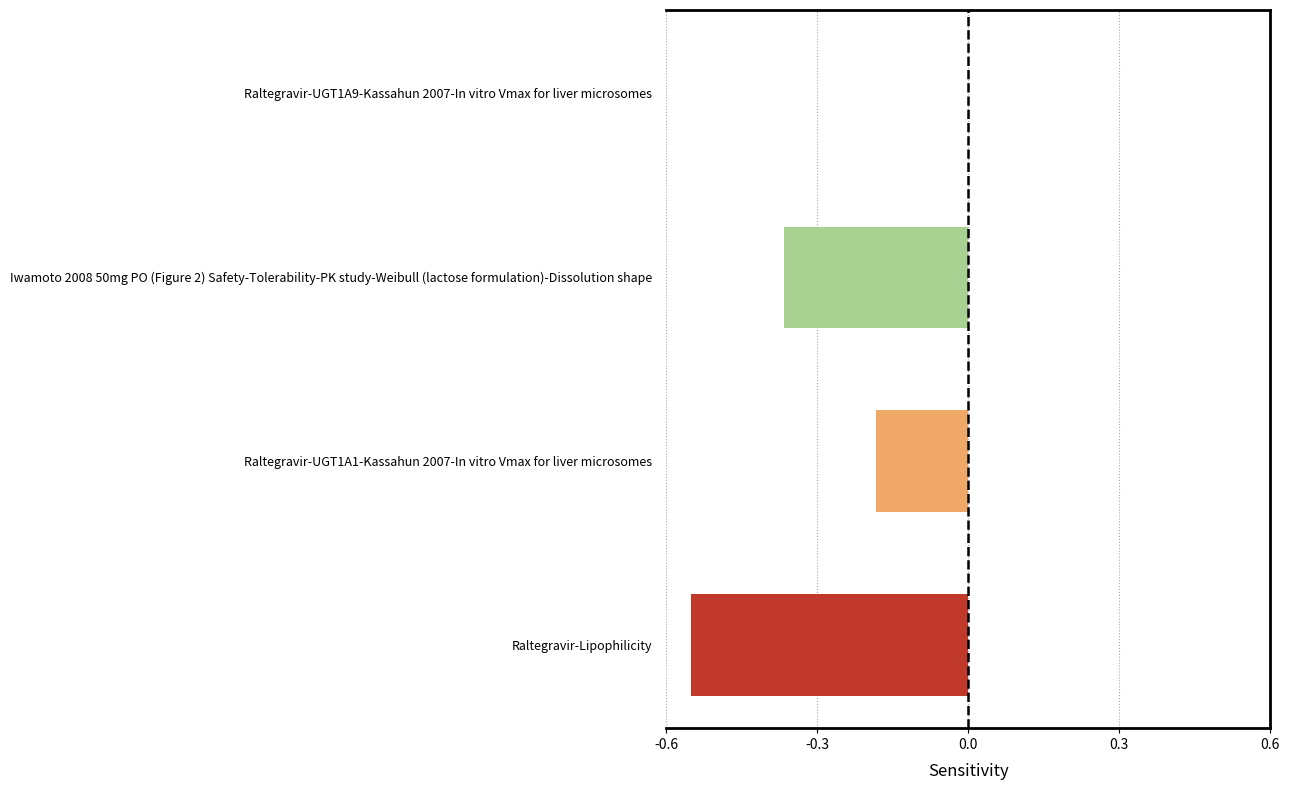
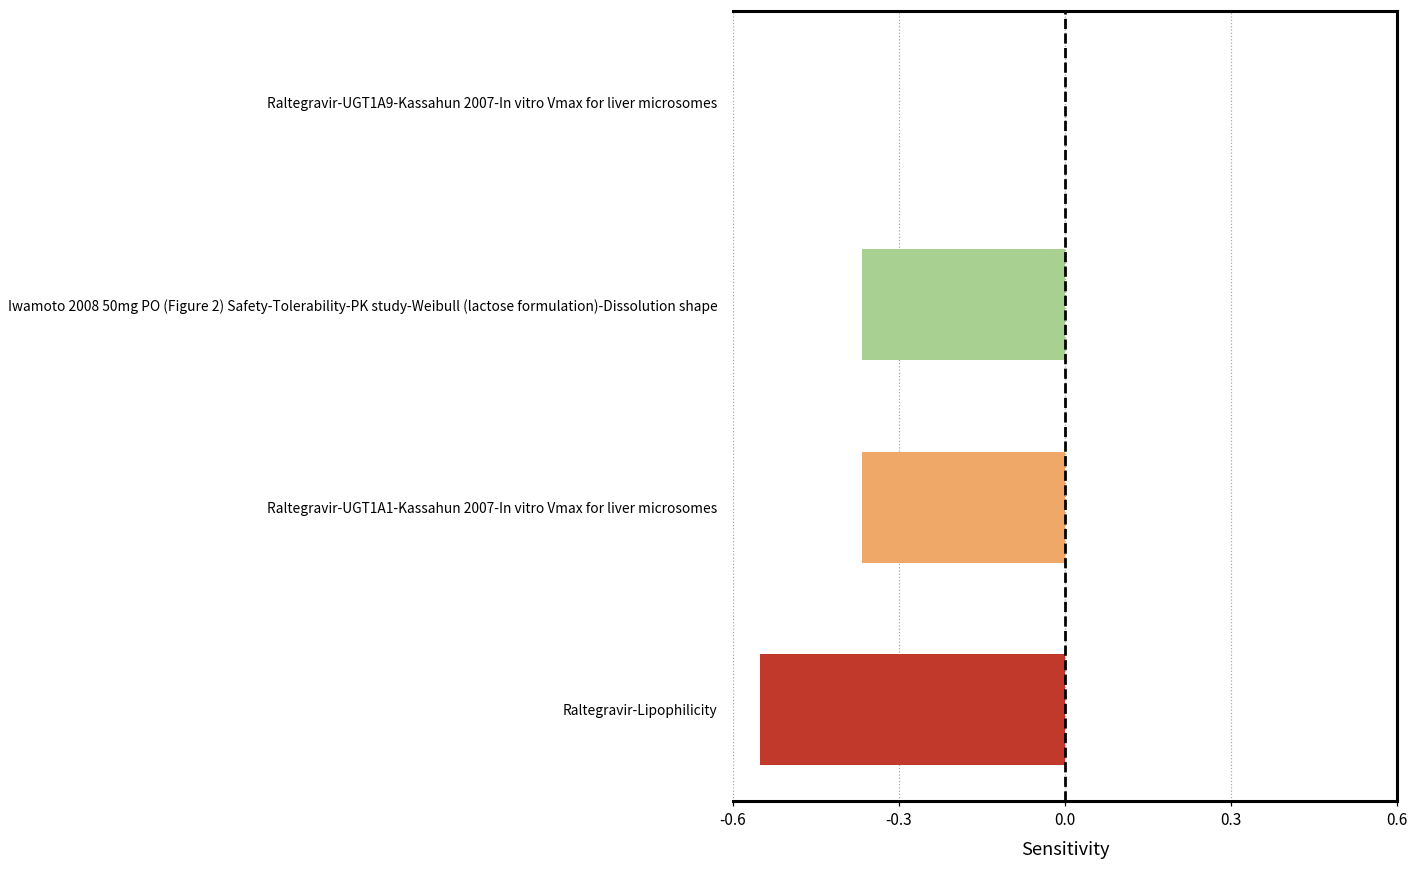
  {
    "Raltegravir-UGT1A9-Kassahun 2007-In vitro Vmax for liver microsomes": 0.00,
    "Iwamoto 2008 50mg PO (Figure 2) Safety-Tolerability-PK study-Weibull (lactose formulation)-Dissolution shape": -0.37,
-   "Raltegravir-UGT1A1-Kassahun 2007-In vitro Vmax for liver microsomes": -0.18,
+   "Raltegravir-UGT1A1-Kassahun 2007-In vitro Vmax for liver microsomes": -0.37,
    "Raltegravir-Lipophilicity": -0.55
  }
